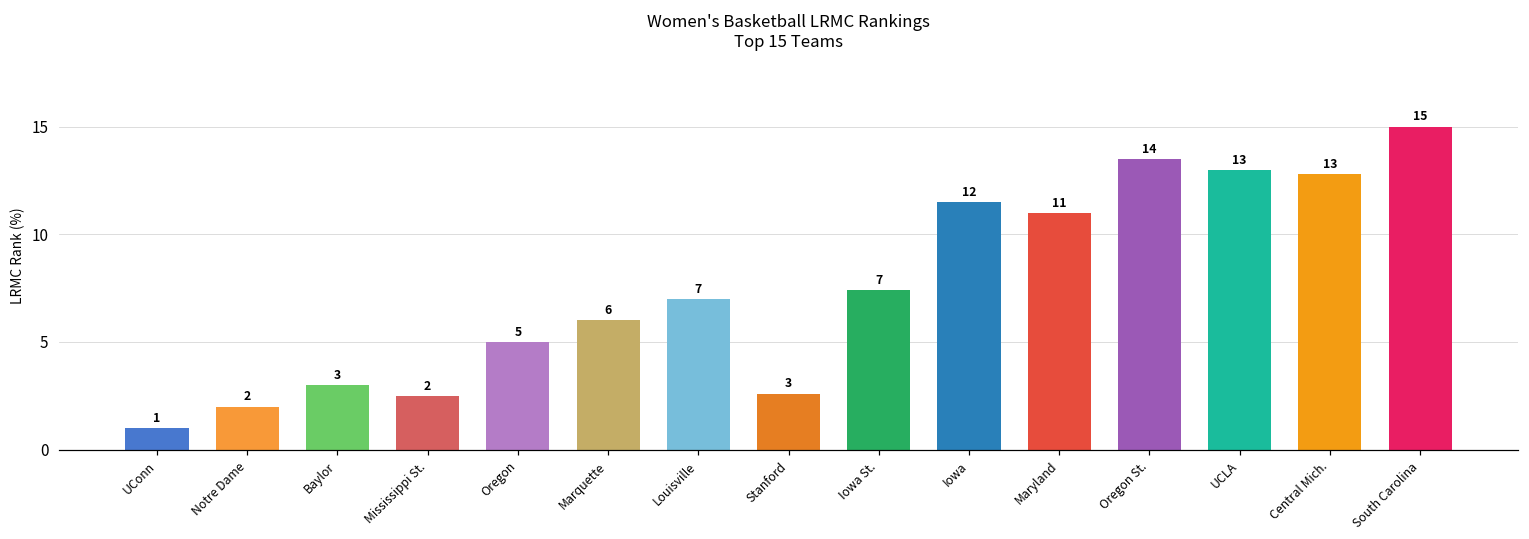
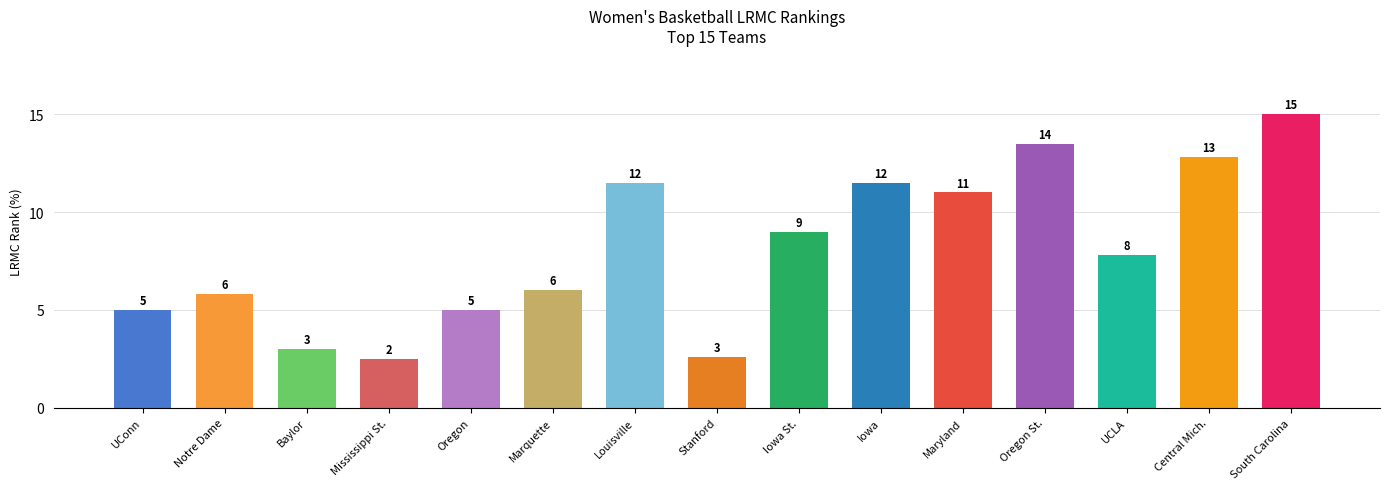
  {
-   "UConn": 1,
-   "Notre Dame": 2,
+   "UConn": 5,
+   "Notre Dame": 6,
    "Baylor": 3,
    "Mississippi St.": 2,
    "Oregon": 5,
    "Marquette": 6,
-   "Louisville": 7,
+   "Louisville": 12,
    "Stanford": 3,
-   "Iowa St.": 7,
+   "Iowa St.": 9,
    "Iowa": 12,
    "Maryland": 11,
    "Oregon St.": 14,
-   "UCLA": 13,
+   "UCLA": 8,
    "Central Mich.": 13,
    "South Carolina": 15
  }
